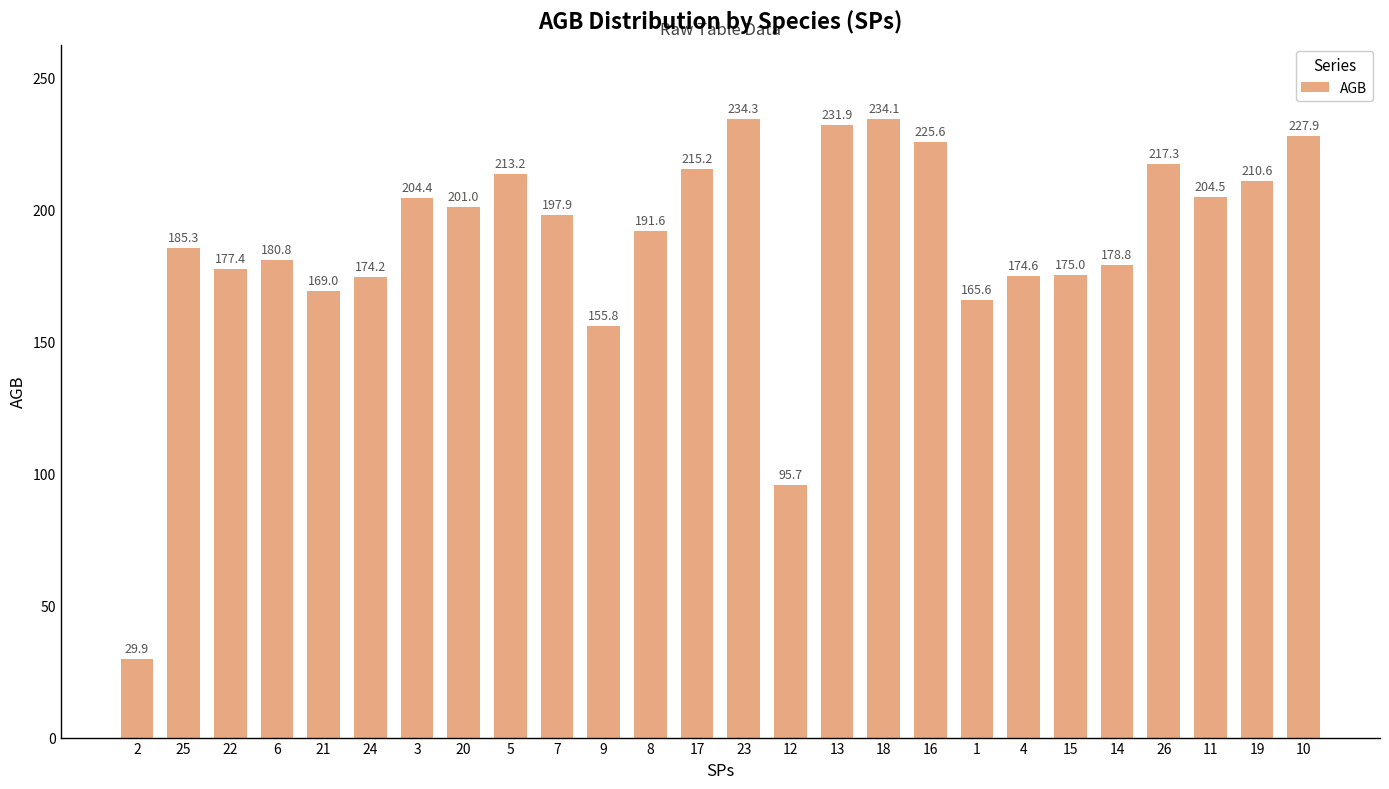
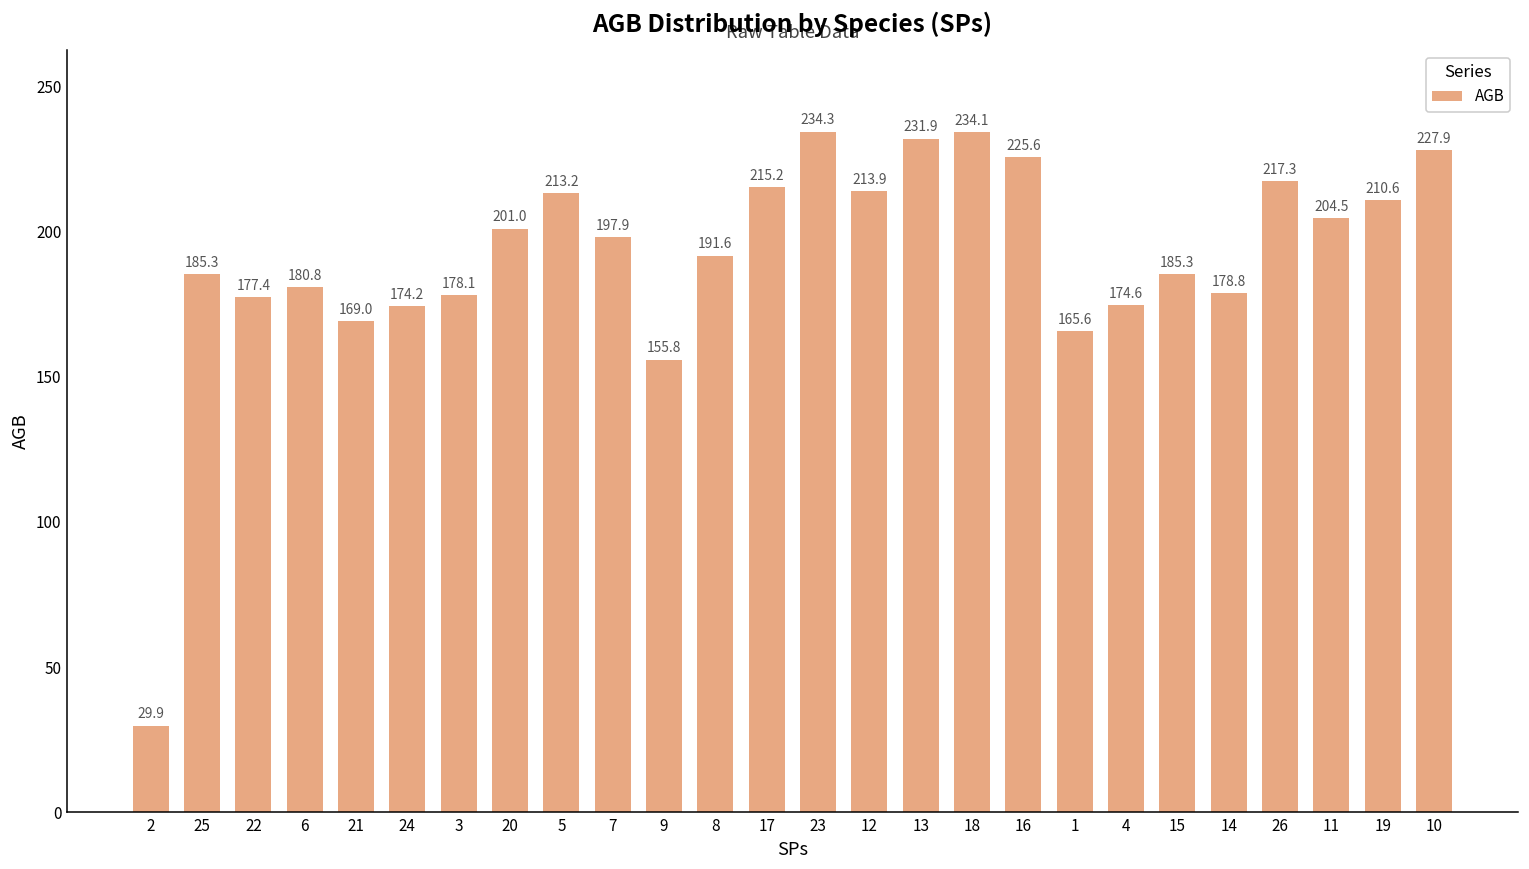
  {
    "2": 29.9,
    "25": 185.3,
    "22": 177.4,
    "6": 180.8,
    "21": 169.0,
    "24": 174.2,
-   "3": 204.4,
+   "3": 178.1,
    "20": 201.0,
    "5": 213.2,
    "7": 197.9,
    "9": 155.8,
    "8": 191.6,
    "17": 215.2,
    "23": 234.3,
-   "12": 95.7,
+   "12": 213.9,
    "13": 231.9,
    "18": 234.1,
    "16": 225.6,
    "1": 165.6,
    "4": 174.6,
-   "15": 175.0,
+   "15": 185.3,
    "14": 178.8,
    "26": 217.3,
    "11": 204.5,
    "19": 210.6,
    "10": 227.9
  }
